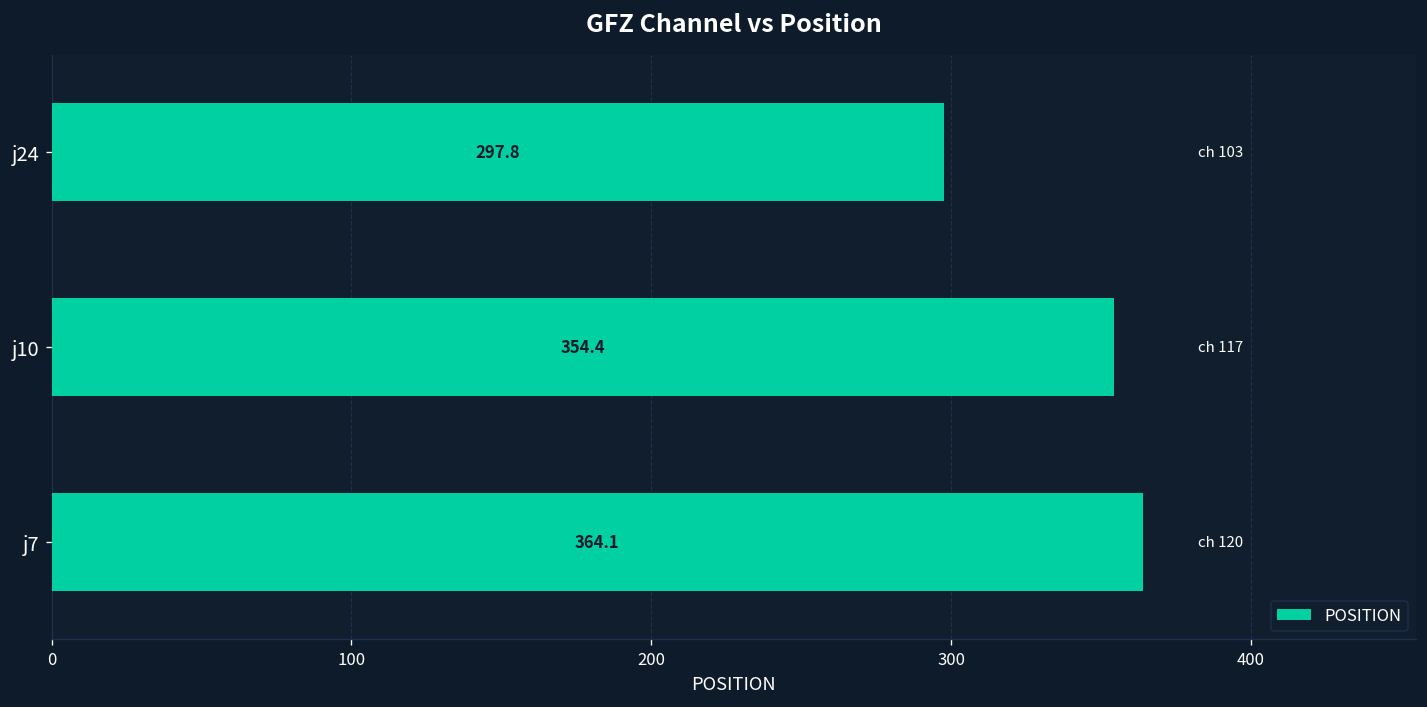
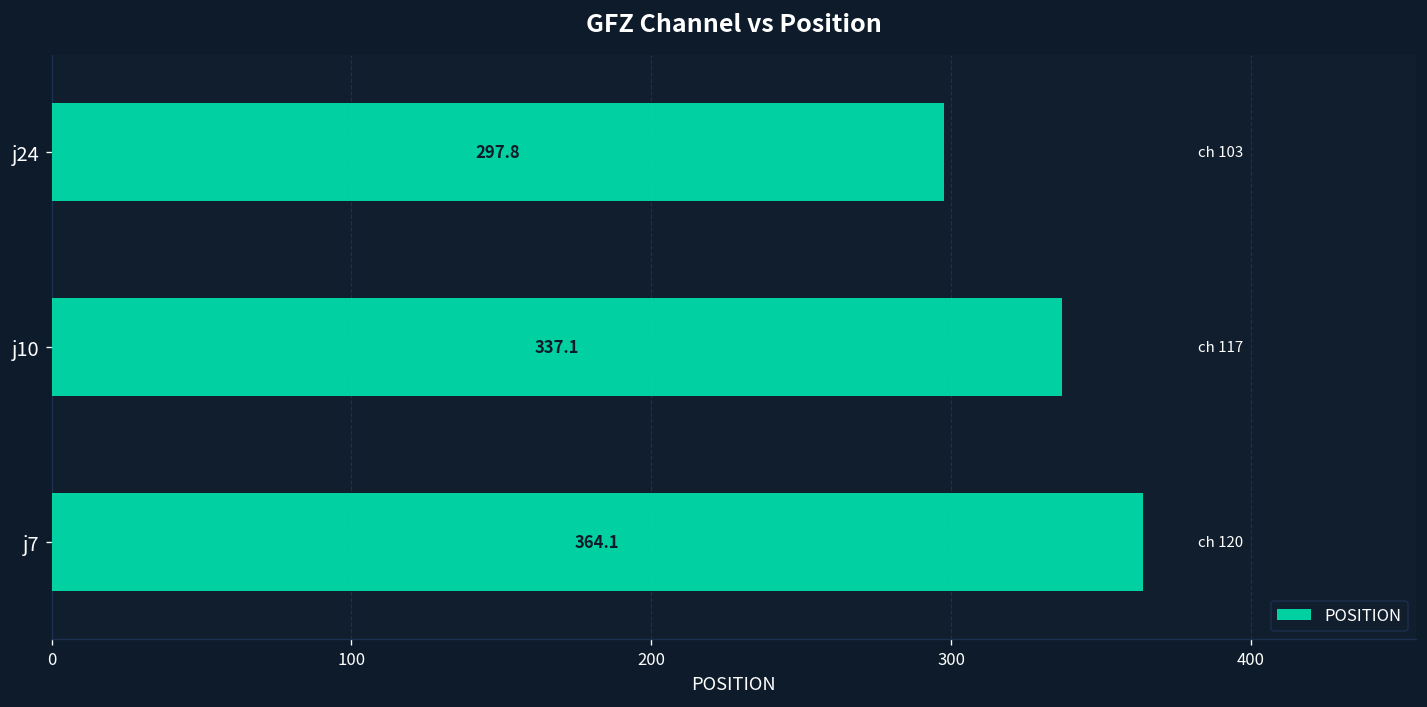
  {
    "j24": 297.8,
-   "j10": 354.4,
+   "j10": 337.1,
    "j7": 364.1
  }
